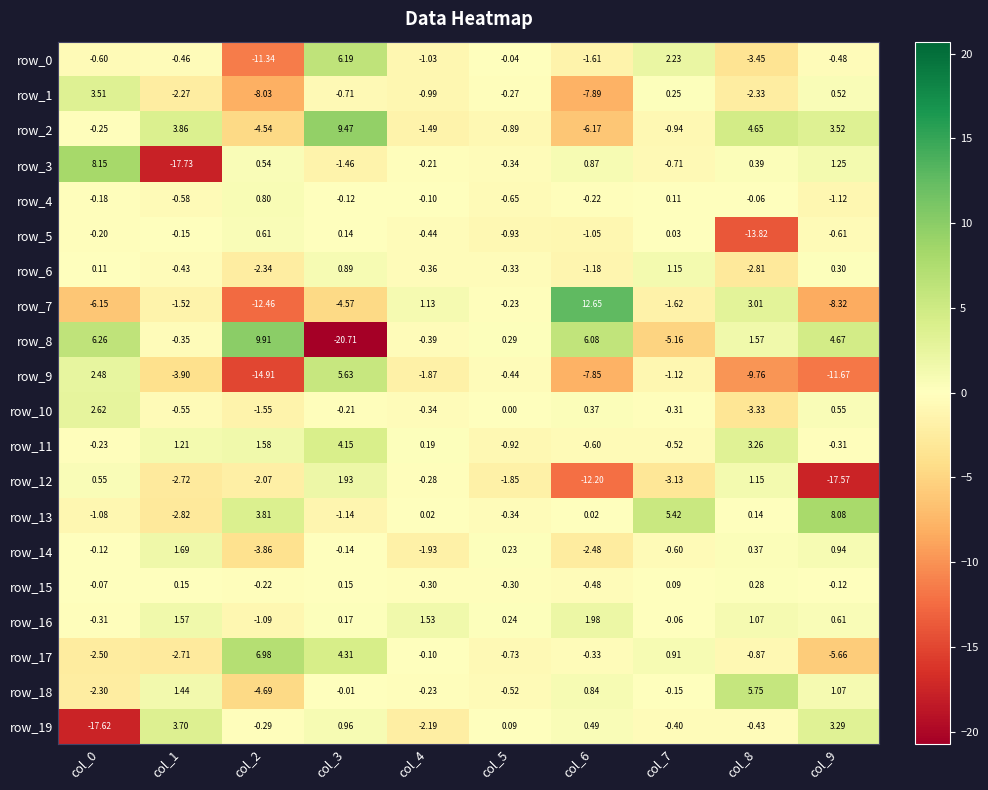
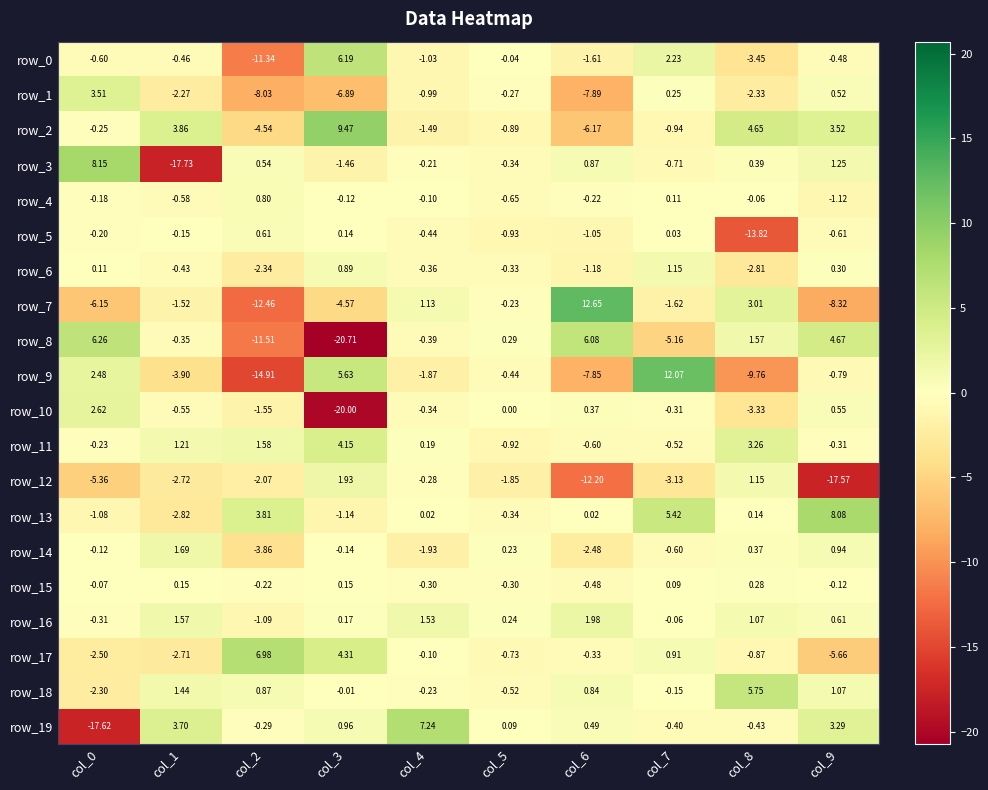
  {
    "row_0": {
      "col_0": -0.60,
      "col_1": -0.46,
      "col_2": -11.34,
      "col_3": 6.19,
      "col_4": -1.03,
      "col_5": -0.04,
      "col_6": -1.61,
      "col_7": 2.23,
      "col_8": -3.45,
      "col_9": -0.48
    },
    "row_1": {
      "col_0": 3.51,
      "col_1": -2.27,
      "col_2": -8.03,
-     "col_3": -0.71,
+     "col_3": -6.89,
      "col_4": -0.99,
      "col_5": -0.27,
      "col_6": -7.89,
      "col_7": 0.25,
      "col_8": -2.33,
      "col_9": 0.52
    },
    "row_2": {
      "col_0": -0.25,
      "col_1": 3.86,
      "col_2": -4.54,
      "col_3": 9.47,
      "col_4": -1.49,
      "col_5": -0.89,
      "col_6": -6.17,
      "col_7": -0.94,
      "col_8": 4.65,
      "col_9": 3.52
    },
    "row_3": {
      "col_0": 8.15,
      "col_1": -17.73,
      "col_2": 0.54,
      "col_3": -1.46,
      "col_4": -0.21,
      "col_5": -0.34,
      "col_6": 0.87,
      "col_7": -0.71,
      "col_8": 0.39,
      "col_9": 1.25
    },
    "row_4": {
      "col_0": -0.18,
      "col_1": -0.58,
      "col_2": 0.80,
      "col_3": -0.12,
      "col_4": -0.10,
      "col_5": -0.65,
      "col_6": -0.22,
      "col_7": 0.11,
      "col_8": -0.06,
      "col_9": -1.12
    },
    "row_5": {
      "col_0": -0.20,
      "col_1": -0.15,
      "col_2": 0.61,
      "col_3": 0.14,
      "col_4": -0.44,
      "col_5": -0.93,
      "col_6": -1.05,
      "col_7": 0.03,
      "col_8": -13.82,
      "col_9": -0.61
    },
    "row_6": {
      "col_0": 0.11,
      "col_1": -0.43,
      "col_2": -2.34,
      "col_3": 0.89,
      "col_4": -0.36,
      "col_5": -0.33,
      "col_6": -1.18,
      "col_7": 1.15,
      "col_8": -2.81,
      "col_9": 0.30
    },
    "row_7": {
      "col_0": -6.15,
      "col_1": -1.52,
      "col_2": -12.46,
      "col_3": -4.57,
      "col_4": 1.13,
      "col_5": -0.23,
      "col_6": 12.65,
      "col_7": -1.62,
      "col_8": 3.01,
      "col_9": -8.32
    },
    "row_8": {
      "col_0": 6.26,
      "col_1": -0.35,
-     "col_2": 9.91,
+     "col_2": -11.51,
      "col_3": -20.71,
      "col_4": -0.39,
      "col_5": 0.29,
      "col_6": 6.08,
      "col_7": -5.16,
      "col_8": 1.57,
      "col_9": 4.67
    },
    "row_9": {
      "col_0": 2.48,
      "col_1": -3.90,
      "col_2": -14.91,
      "col_3": 5.63,
      "col_4": -1.87,
      "col_5": -0.44,
      "col_6": -7.85,
-     "col_7": -1.12,
+     "col_7": 12.07,
      "col_8": -9.76,
-     "col_9": -11.67
+     "col_9": -0.79
    },
    "row_10": {
      "col_0": 2.62,
      "col_1": -0.55,
      "col_2": -1.55,
-     "col_3": -0.21,
+     "col_3": -20.00,
      "col_4": -0.34,
      "col_5": 0.00,
      "col_6": 0.37,
      "col_7": -0.31,
      "col_8": -3.33,
      "col_9": 0.55
    },
    "row_11": {
      "col_0": -0.23,
      "col_1": 1.21,
      "col_2": 1.58,
      "col_3": 4.15,
      "col_4": 0.19,
      "col_5": -0.92,
      "col_6": -0.60,
      "col_7": -0.52,
      "col_8": 3.26,
      "col_9": -0.31
    },
    "row_12": {
-     "col_0": 0.55,
+     "col_0": -5.36,
      "col_1": -2.72,
      "col_2": -2.07,
      "col_3": 1.93,
      "col_4": -0.28,
      "col_5": -1.85,
      "col_6": -12.20,
      "col_7": -3.13,
      "col_8": 1.15,
      "col_9": -17.57
    },
    "row_13": {
      "col_0": -1.08,
      "col_1": -2.82,
      "col_2": 3.81,
      "col_3": -1.14,
      "col_4": 0.02,
      "col_5": -0.34,
      "col_6": 0.02,
      "col_7": 5.42,
      "col_8": 0.14,
      "col_9": 8.08
    },
    "row_14": {
      "col_0": -0.12,
      "col_1": 1.69,
      "col_2": -3.86,
      "col_3": -0.14,
      "col_4": -1.93,
      "col_5": 0.23,
      "col_6": -2.48,
      "col_7": -0.60,
      "col_8": 0.37,
      "col_9": 0.94
    },
    "row_15": {
      "col_0": -0.07,
      "col_1": 0.15,
      "col_2": -0.22,
      "col_3": 0.15,
      "col_4": -0.30,
      "col_5": -0.30,
      "col_6": -0.48,
      "col_7": 0.09,
      "col_8": 0.28,
      "col_9": -0.12
    },
    "row_16": {
      "col_0": -0.31,
      "col_1": 1.57,
      "col_2": -1.09,
      "col_3": 0.17,
      "col_4": 1.53,
      "col_5": 0.24,
      "col_6": 1.98,
      "col_7": -0.06,
      "col_8": 1.07,
      "col_9": 0.61
    },
    "row_17": {
      "col_0": -2.50,
      "col_1": -2.71,
      "col_2": 6.98,
      "col_3": 4.31,
      "col_4": -0.10,
      "col_5": -0.73,
      "col_6": -0.33,
      "col_7": 0.91,
      "col_8": -0.87,
      "col_9": -5.66
    },
    "row_18": {
      "col_0": -2.30,
      "col_1": 1.44,
-     "col_2": -4.69,
+     "col_2": 0.87,
      "col_3": -0.01,
      "col_4": -0.23,
      "col_5": -0.52,
      "col_6": 0.84,
      "col_7": -0.15,
      "col_8": 5.75,
      "col_9": 1.07
    },
    "row_19": {
      "col_0": -17.62,
      "col_1": 3.70,
      "col_2": -0.29,
      "col_3": 0.96,
-     "col_4": -2.19,
+     "col_4": 7.24,
      "col_5": 0.09,
      "col_6": 0.49,
      "col_7": -0.40,
      "col_8": -0.43,
      "col_9": 3.29
    }
  }
